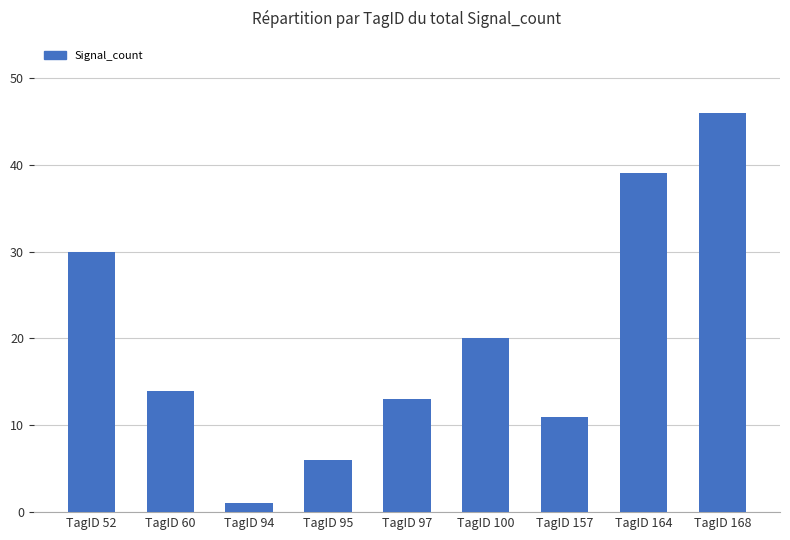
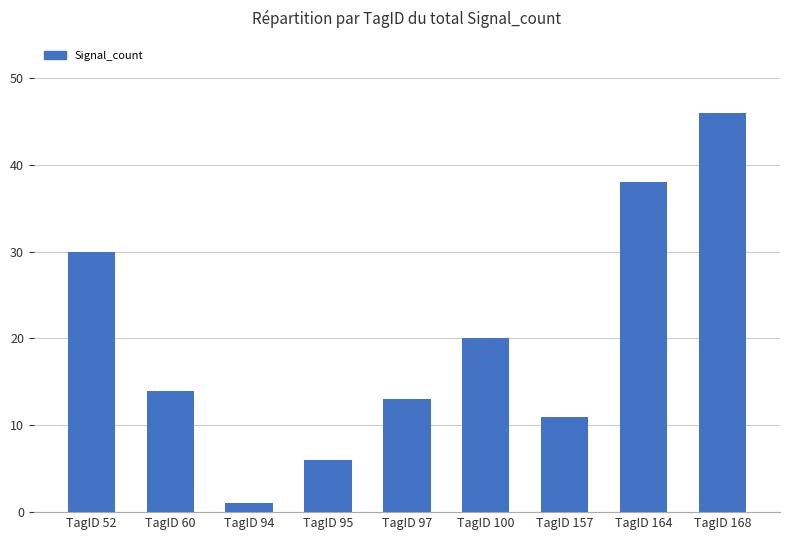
  {
    "TagID 52": 30,
    "TagID 60": 14,
    "TagID 94": 1,
    "TagID 95": 6,
    "TagID 97": 13,
    "TagID 100": 20,
    "TagID 157": 11,
-   "TagID 164": 39,
+   "TagID 164": 38,
    "TagID 168": 46
  }
